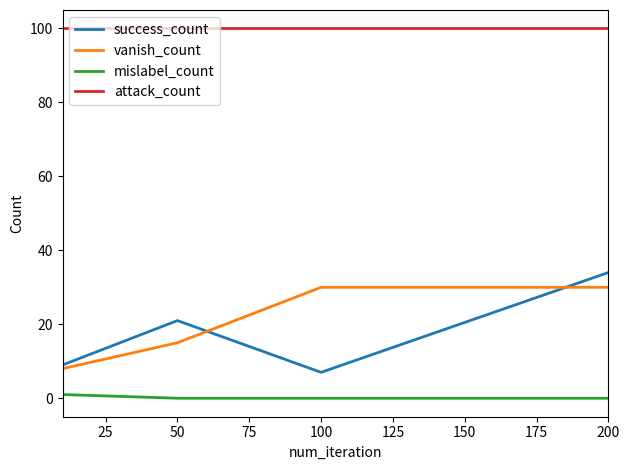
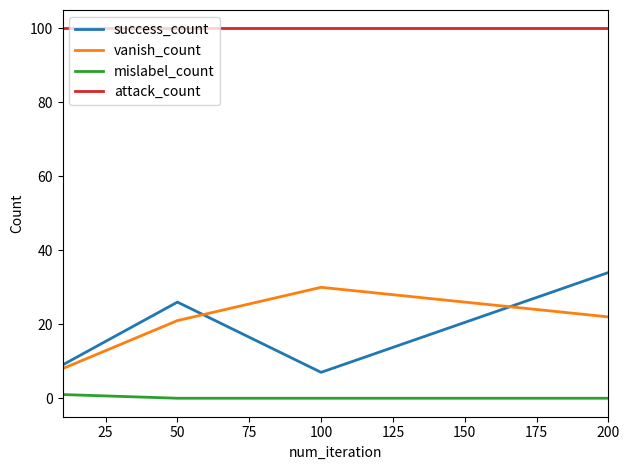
  {
    "success_count": {
-     "50": 21,
+     "50": 26,
      "100": 7,
      "200": 34
    },
    "vanish_count": {
-     "50": 15,
+     "50": 21,
      "100": 30,
-     "200": 30
+     "200": 22
    },
    "mislabel_count": {
      "50": 0,
      "100": 0,
      "200": 0
    },
    "attack_count": {
      "100": 100,
      "200": 100
    }
  }
